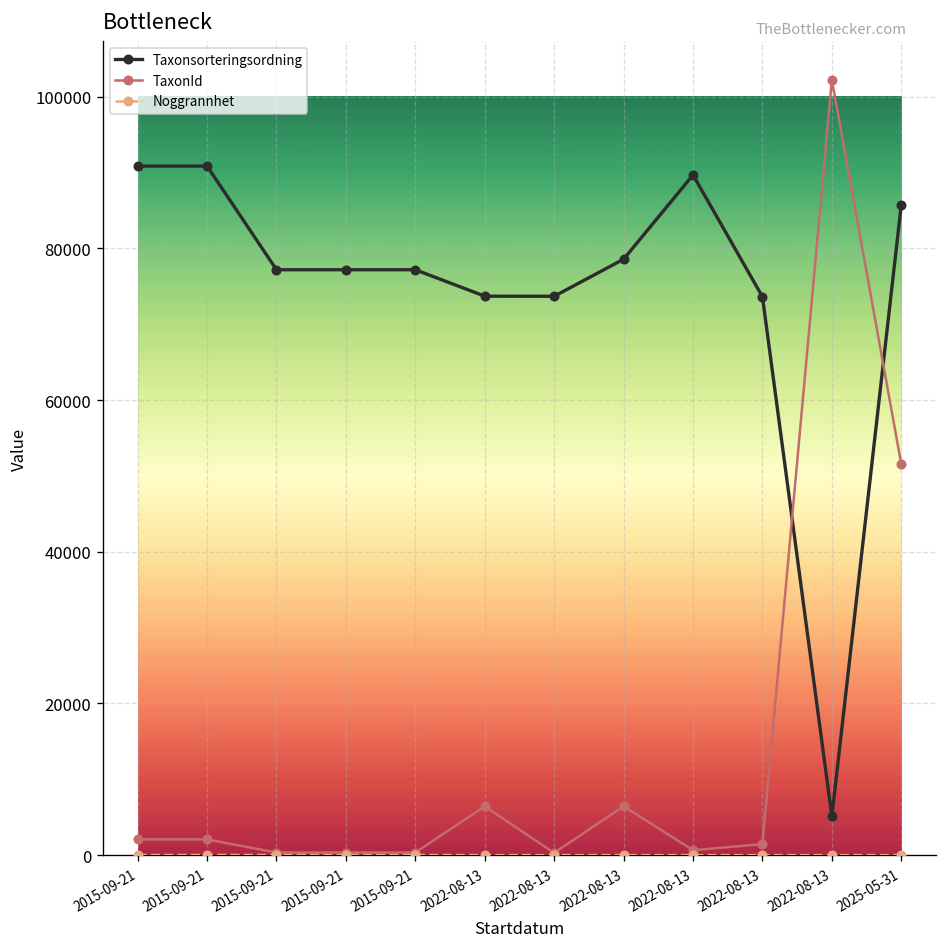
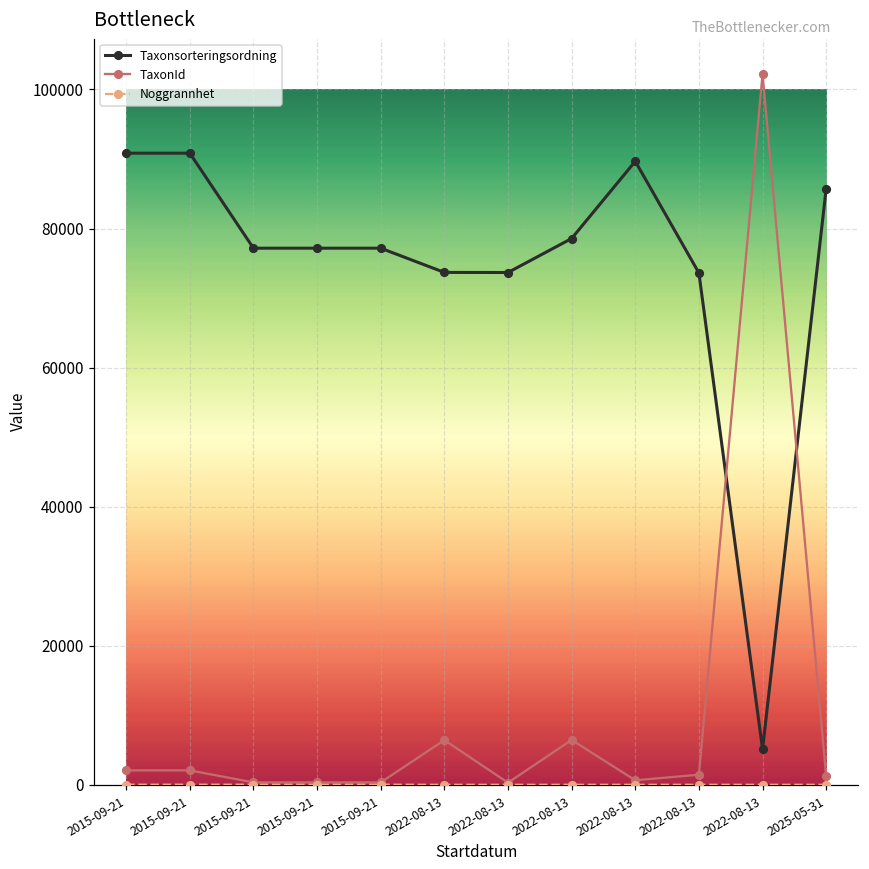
  {
    "Taxonsorteringsordning": {
      "2025-05-31": 86000
    },
    "TaxonId": {
-     "2025-05-31": 52000
+     "2025-05-31": 1000
    },
    "Noggrannhet": {
      "2025-05-31": 0
    }
  }
